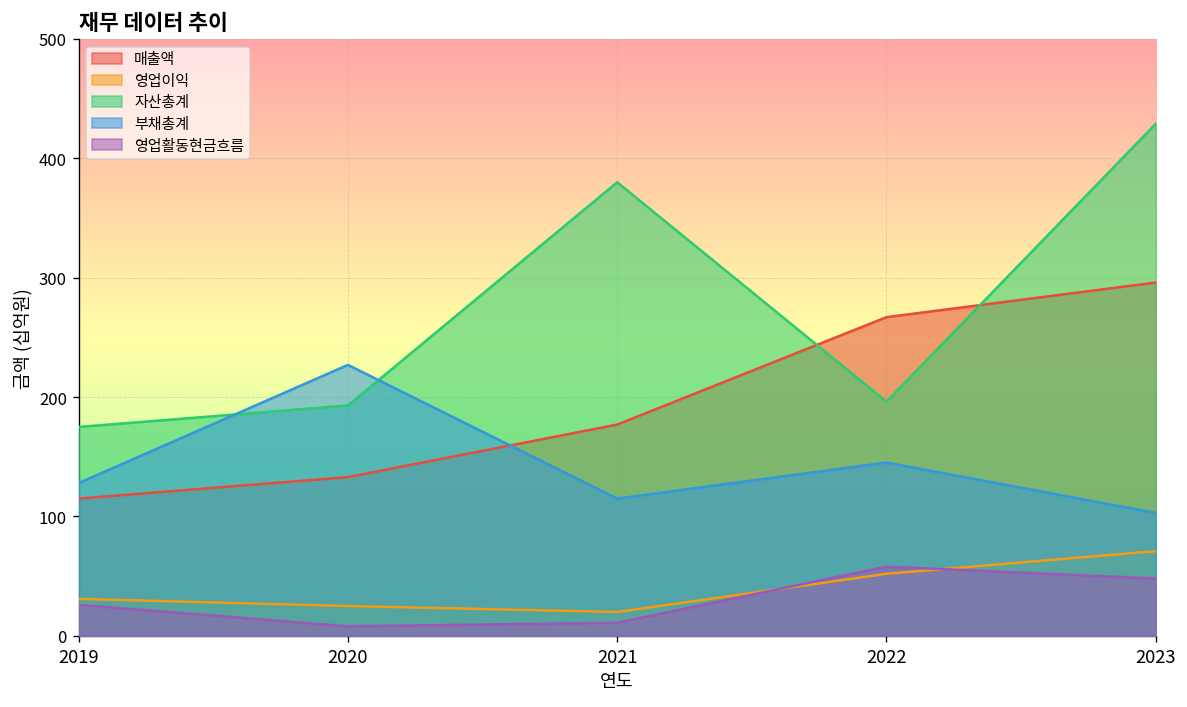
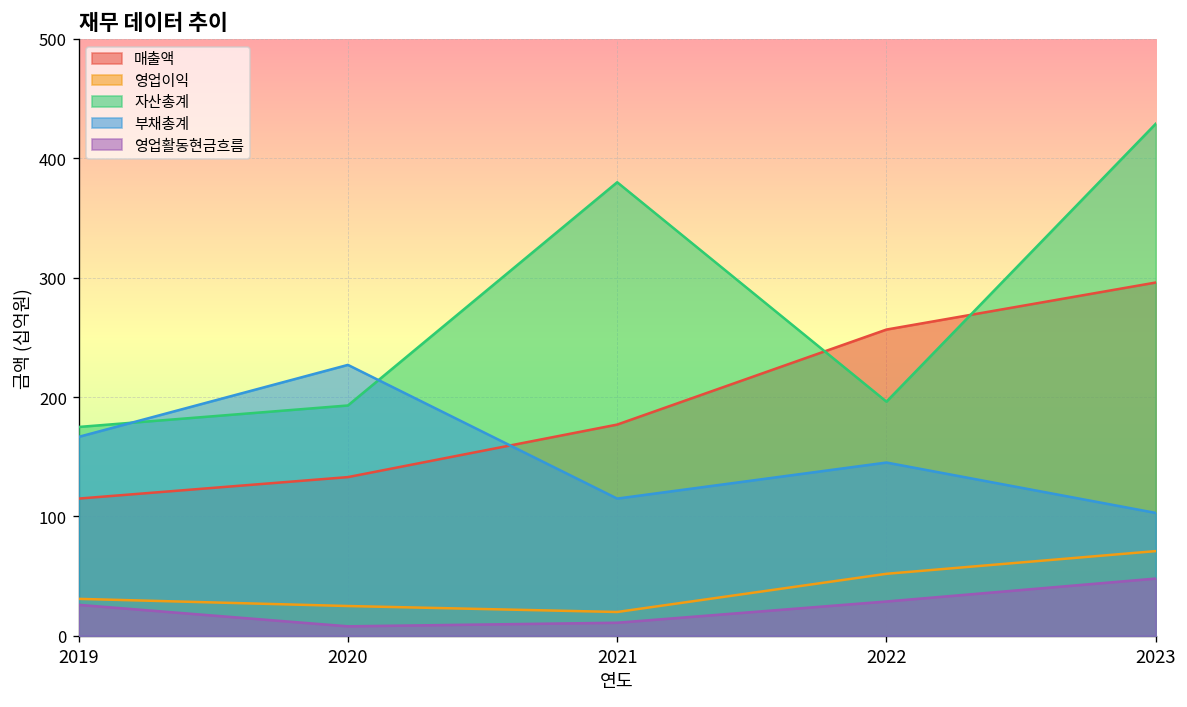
  {
    "매출액": {
      "2019": 120,
      "2020": 130,
      "2021": 180,
-     "2022": 270,
+     "2022": 260,
      "2023": 300
    },
    "영업이익": {
      "2019": 30,
      "2020": 30,
      "2021": 20,
      "2022": 50,
      "2023": 70
    },
    "자산총계": {
      "2019": 180,
      "2020": 190,
      "2021": 380,
      "2022": 200,
      "2023": 430
    },
    "부채총계": {
-     "2019": 130,
+     "2019": 170,
      "2020": 230,
      "2021": 120,
      "2022": 150,
      "2023": 100
    },
    "영업활동현금흐름": {
      "2019": 30,
      "2020": 10,
      "2021": 10,
-     "2022": 60,
+     "2022": 30,
      "2023": 50
    }
  }
